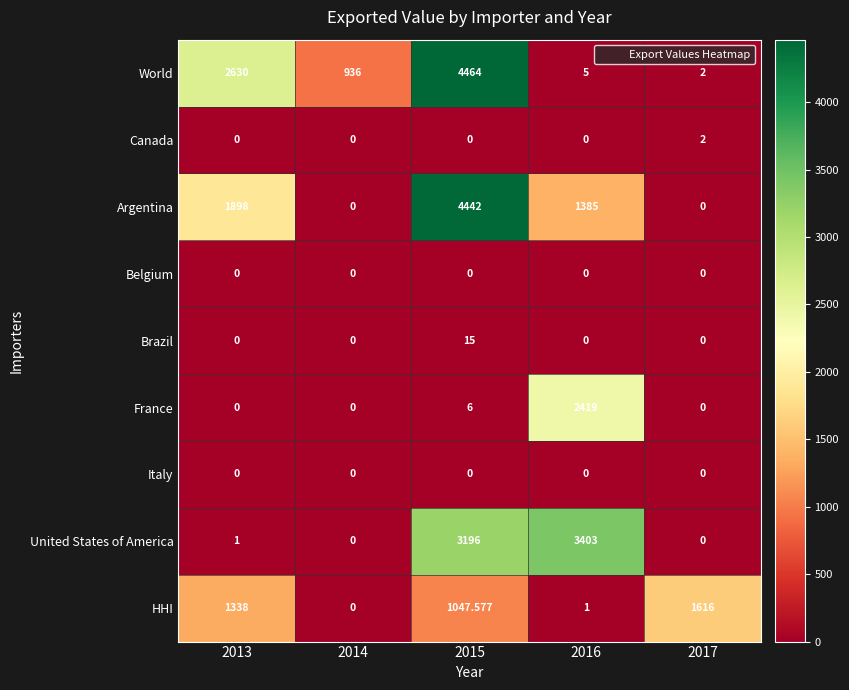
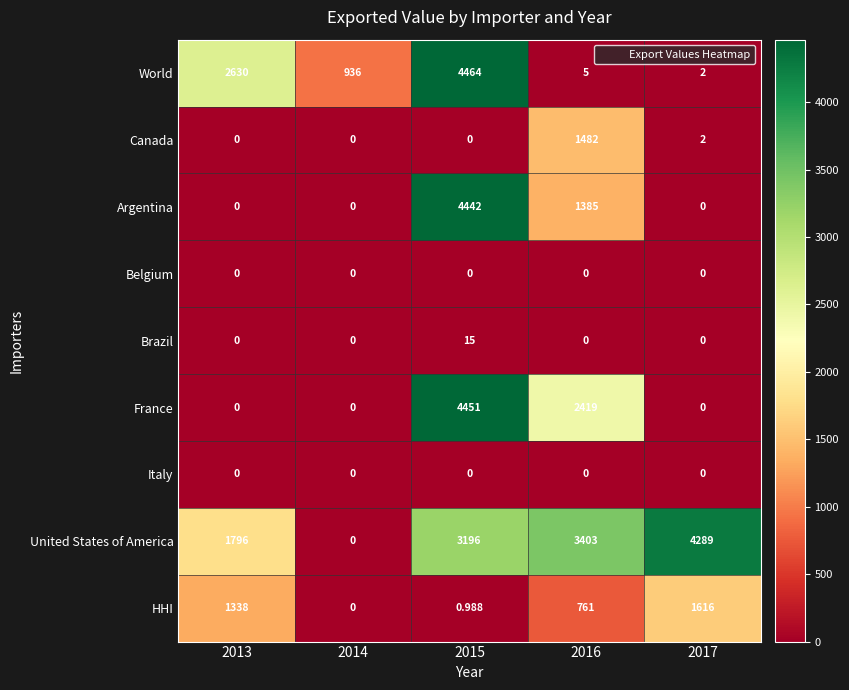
  {
    "World": {
      "2013": 2630,
      "2014": 936,
      "2015": 4464,
      "2016": 5,
      "2017": 2
    },
    "Canada": {
      "2013": 0,
      "2014": 0,
      "2015": 0,
-     "2016": 0,
+     "2016": 1482,
      "2017": 2
    },
    "Argentina": {
-     "2013": 1898,
+     "2013": 0,
      "2014": 0,
      "2015": 4442,
      "2016": 1385,
      "2017": 0
    },
    "Belgium": {
      "2013": 0,
      "2014": 0,
      "2015": 0,
      "2016": 0,
      "2017": 0
    },
    "Brazil": {
      "2013": 0,
      "2014": 0,
      "2015": 15,
      "2016": 0,
      "2017": 0
    },
    "France": {
      "2013": 0,
      "2014": 0,
-     "2015": 6,
+     "2015": 4451,
      "2016": 2419,
      "2017": 0
    },
    "Italy": {
      "2013": 0,
      "2014": 0,
      "2015": 0,
      "2016": 0,
      "2017": 0
    },
    "United States of America": {
-     "2013": 1,
+     "2013": 1796,
      "2014": 0,
      "2015": 3196,
      "2016": 3403,
-     "2017": 0
+     "2017": 4289
    },
    "HHI": {
      "2013": 1338,
      "2014": 0,
-     "2015": 1047.577,
-     "2016": 1,
+     "2015": 0.988,
+     "2016": 761,
      "2017": 1616
    }
  }
